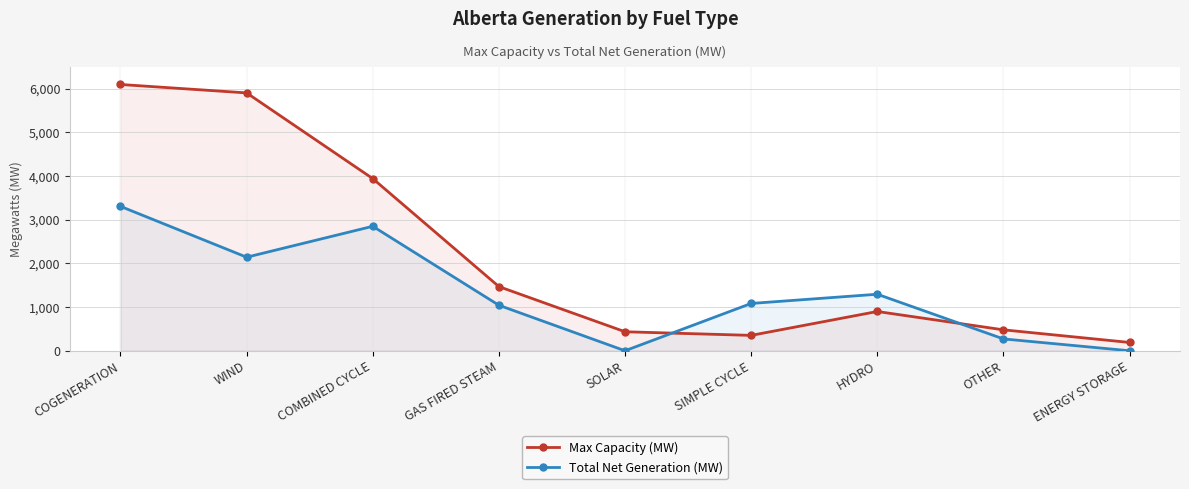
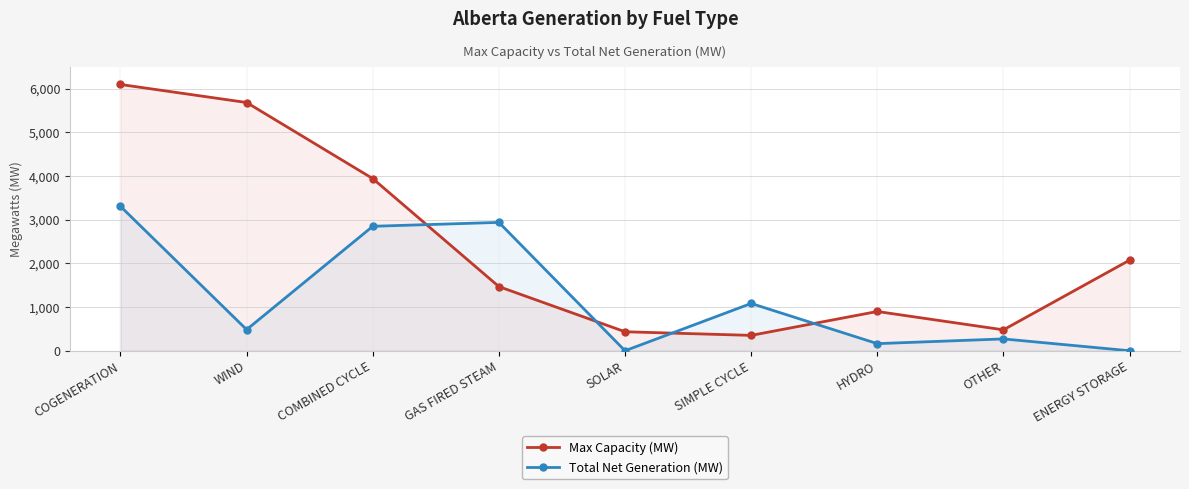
  {
    "Max Capacity (MW)": {
      "COGENERATION": "6,100",
-     "WIND": "5,900",
+     "WIND": "5,700",
      "COMBINED CYCLE": "3,900",
      "GAS FIRED STEAM": "1,500",
      "SOLAR": "400",
      "SIMPLE CYCLE": "400",
      "HYDRO": "900",
      "OTHER": "500",
-     "ENERGY STORAGE": "200"
+     "ENERGY STORAGE": "2,100"
    },
    "Total Net Generation (MW)": {
      "COGENERATION": "3,300",
-     "WIND": "2,100",
+     "WIND": "500",
      "COMBINED CYCLE": "2,900",
-     "GAS FIRED STEAM": "1,000",
+     "GAS FIRED STEAM": "2,900",
      "SOLAR": "0",
      "SIMPLE CYCLE": "1,100",
-     "HYDRO": "1,300",
+     "HYDRO": "200",
      "OTHER": "300",
      "ENERGY STORAGE": "0"
    }
  }
